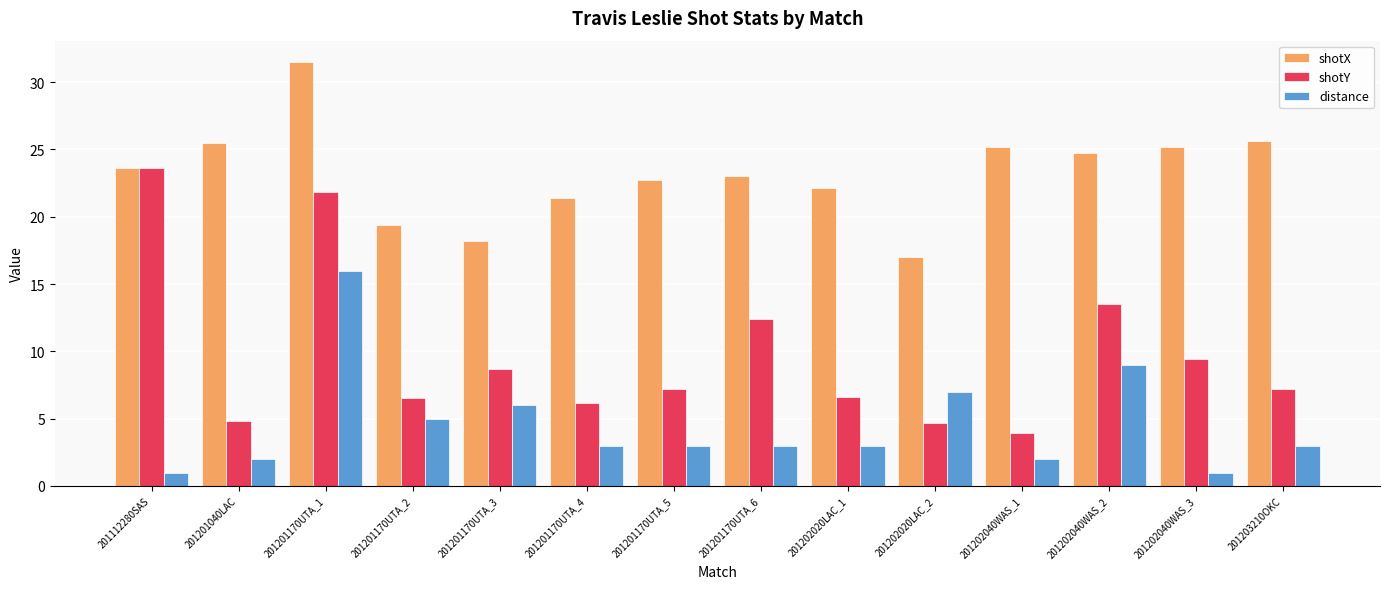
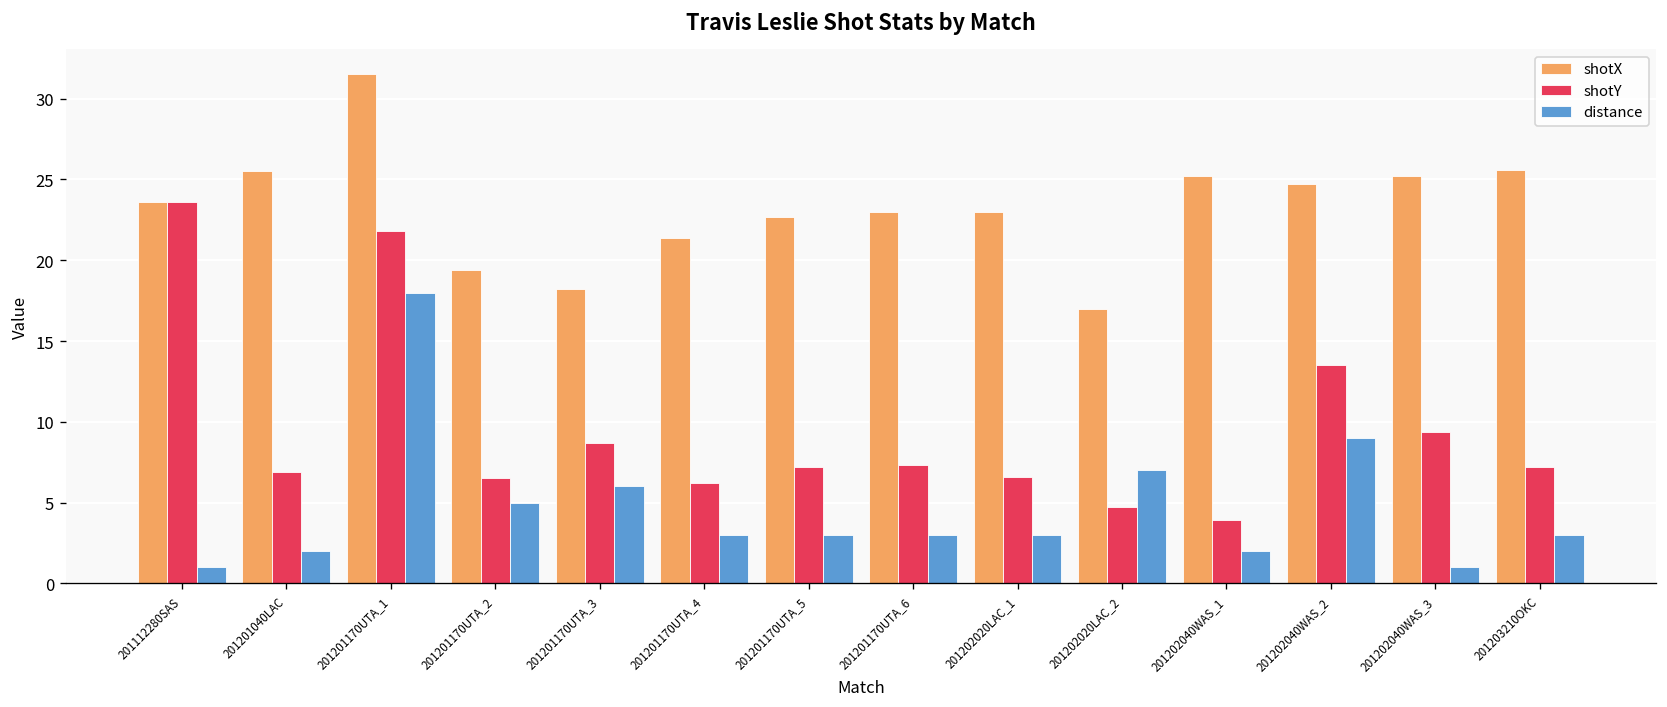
  {
    "shotX": {
      "201112280SAS": 23.6,
      "201201040LAC": 25.5,
      "201201170UTA_1": 31.5,
      "201201170UTA_2": 19.4,
      "201201170UTA_3": 18.2,
      "201201170UTA_4": 21.4,
      "201201170UTA_5": 22.7,
      "201201170UTA_6": 23.0,
-     "201202020LAC_1": 22.1,
+     "201202020LAC_1": 23.0,
      "201202020LAC_2": 17.0,
      "201202040WAS_1": 25.2,
      "201202040WAS_2": 24.7,
      "201202040WAS_3": 25.2,
      "201203210OKC": 25.6
    },
    "shotY": {
      "201112280SAS": 23.6,
-     "201201040LAC": 4.8,
+     "201201040LAC": 6.9,
      "201201170UTA_1": 21.8,
      "201201170UTA_2": 6.5,
      "201201170UTA_3": 8.7,
      "201201170UTA_4": 6.2,
      "201201170UTA_5": 7.2,
-     "201201170UTA_6": 12.4,
+     "201201170UTA_6": 7.3,
      "201202020LAC_1": 6.6,
      "201202020LAC_2": 4.7,
      "201202040WAS_1": 3.9,
      "201202040WAS_2": 13.5,
      "201202040WAS_3": 9.4,
      "201203210OKC": 7.2
    },
    "distance": {
      "201112280SAS": 1,
      "201201040LAC": 2,
-     "201201170UTA_1": 16,
+     "201201170UTA_1": 18,
      "201201170UTA_2": 5,
      "201201170UTA_3": 6,
      "201201170UTA_4": 3,
      "201201170UTA_5": 3,
      "201201170UTA_6": 3,
      "201202020LAC_1": 3,
      "201202020LAC_2": 7,
      "201202040WAS_1": 2,
      "201202040WAS_2": 9,
      "201202040WAS_3": 1,
      "201203210OKC": 3
    }
  }
